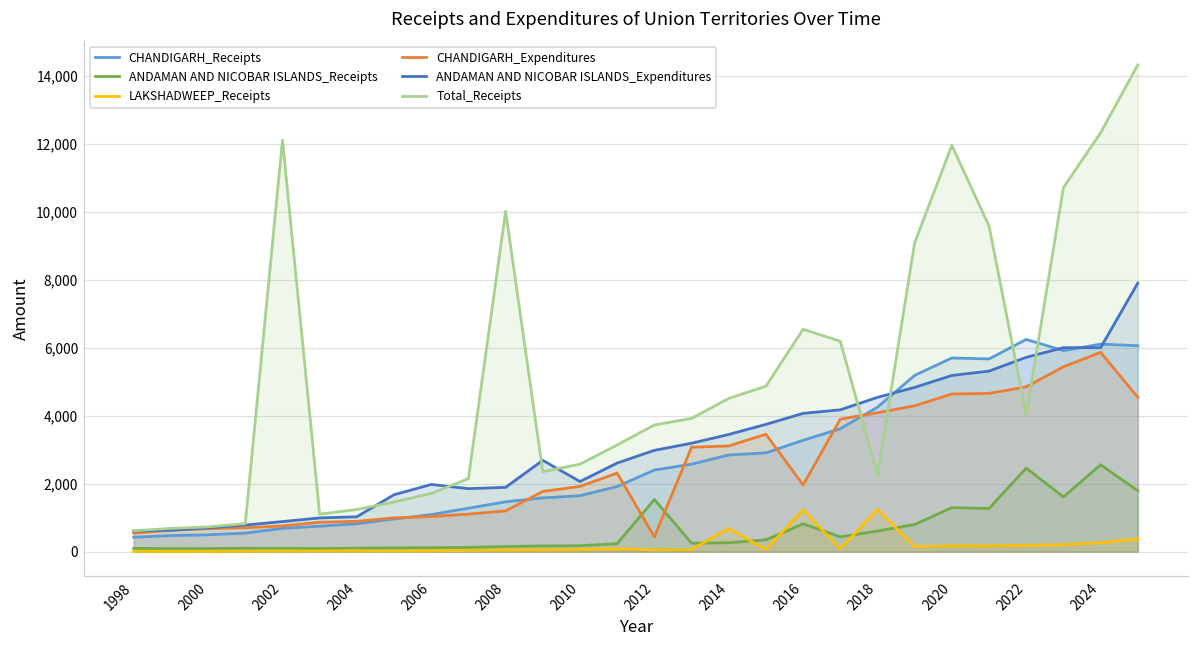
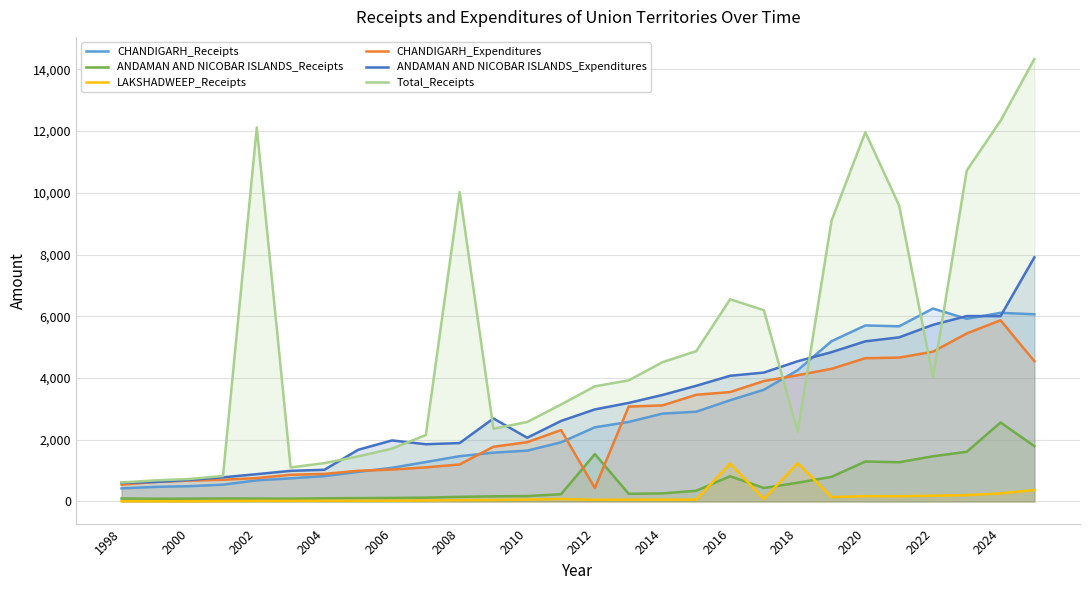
  {
    "ANDAMAN AND NICOBAR ISLANDS_Receipts": {
      "1998": "100",
      "2006": "100",
      "2008": "200",
      "2010": "200",
      "2012": "1,500",
      "2014": "300",
      "2016": "800",
      "2018": "600",
      "2020": "1,300",
-     "2022": "2,500",
+     "2022": "1,500",
      "2024": "2,600"
    },
    "LAKSHADWEEP_Receipts": {
      "1998": "0",
      "2006": "0",
      "2008": "0",
      "2010": "100",
      "2012": "100",
-     "2014": "700",
+     "2014": "100",
      "2016": "1,200",
      "2018": "1,200",
      "2020": "200",
      "2022": "200",
      "2024": "300"
    },
    "CHANDIGARH_Expenditures": {
      "2008": "1,200",
      "2010": "1,900",
      "2012": "400",
      "2014": "3,100",
-     "2016": "2,000",
+     "2016": "3,500",
      "2018": "4,100",
      "2020": "4,600",
      "2022": "4,900",
      "2024": "5,900"
    },
    "Total_Receipts": {
      "2002": "12,100",
      "2004": "1,200",
      "2006": "1,700",
      "2008": "10,000",
      "2010": "2,600",
      "2012": "3,700",
      "2014": "4,500",
      "2016": "6,500",
      "2018": "2,300",
      "2020": "12,000",
      "2022": "4,000",
      "2024": "12,300"
    }
  }
